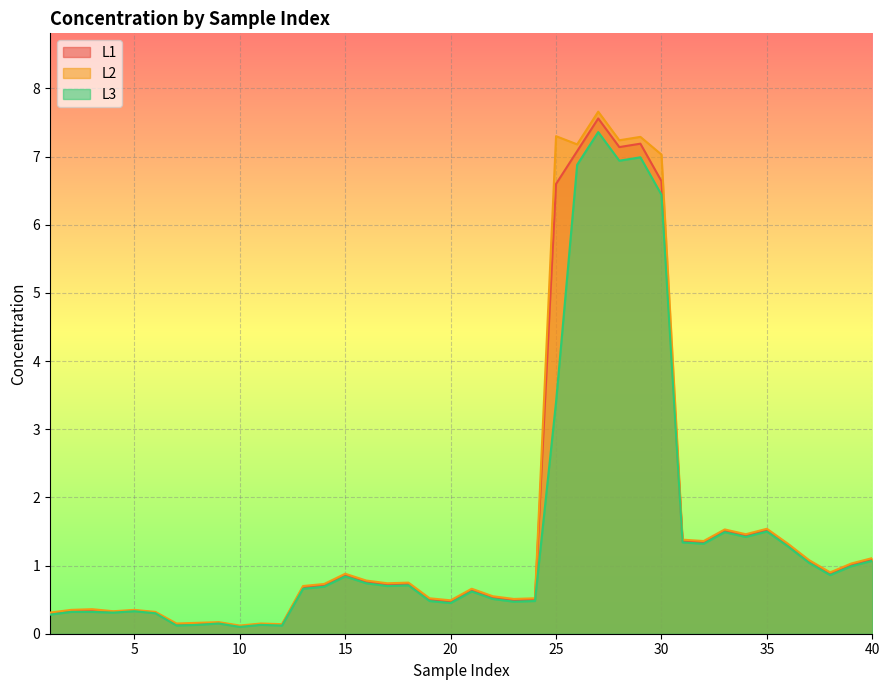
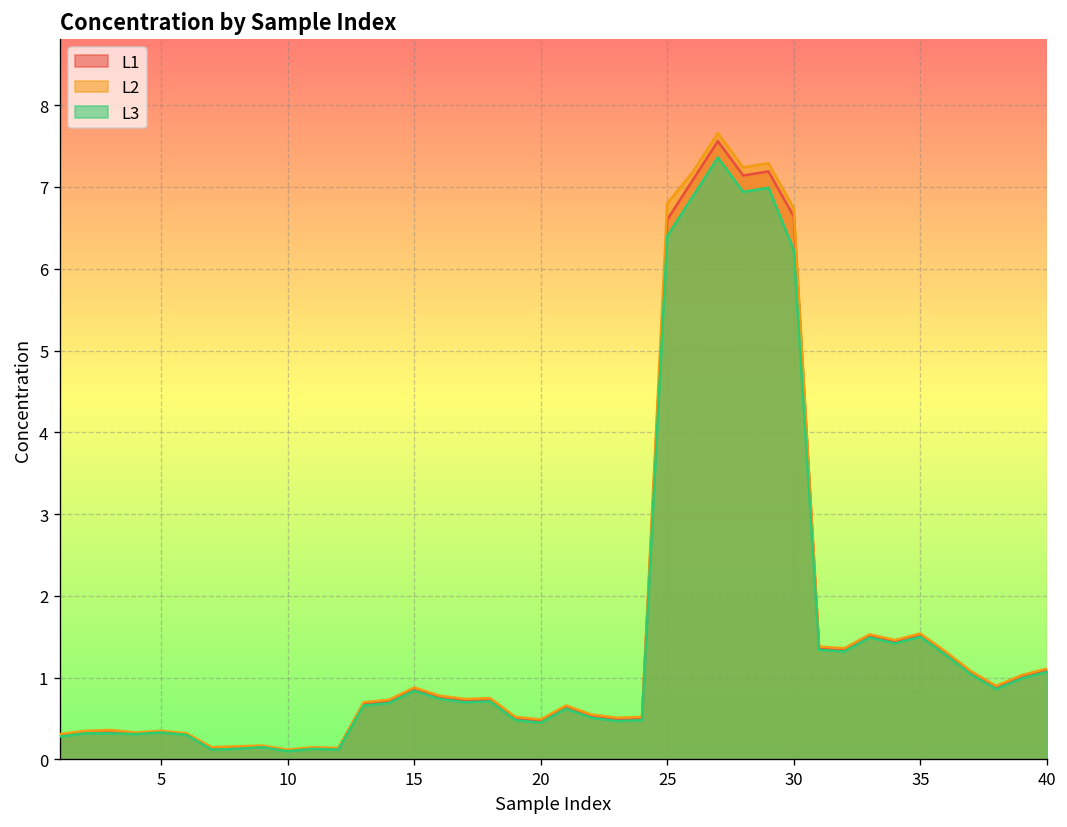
  {
    "L1": {
      "25": 6.6,
      "30": 6.6
    },
    "L2": {
-     "25": 7.3,
-     "30": 7.0
+     "25": 6.8,
+     "30": 6.7
    },
    "L3": {
-     "25": 3.4,
-     "30": 6.4
+     "25": 6.4,
+     "30": 6.2
    }
  }
